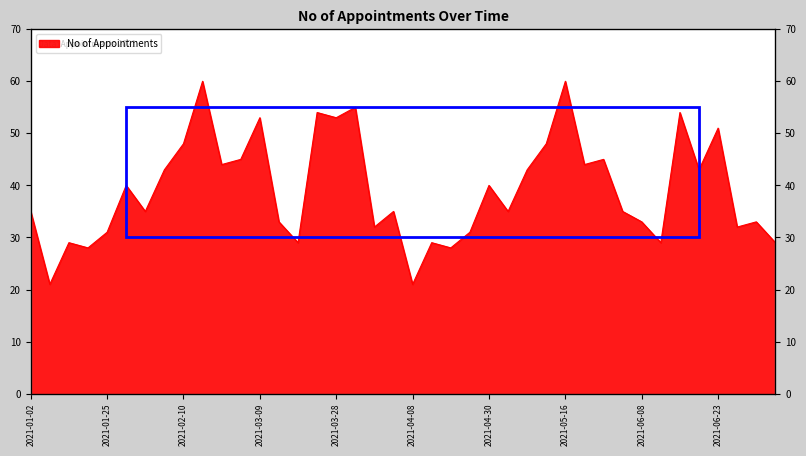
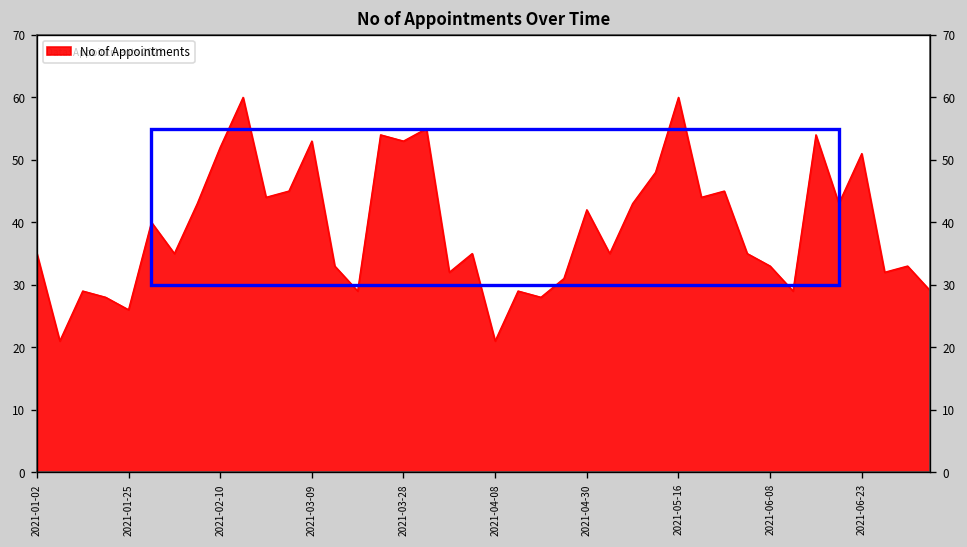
  {
    "2021-01-02": 35,
-   "2021-01-25": 31,
-   "2021-02-10": 48,
+   "2021-01-25": 26,
+   "2021-02-10": 52,
    "2021-03-09": 53,
    "2021-03-28": 53,
    "2021-04-08": 21,
-   "2021-04-30": 40,
+   "2021-04-30": 42,
    "2021-05-16": 60,
    "2021-06-08": 33,
    "2021-06-23": 51
  }
